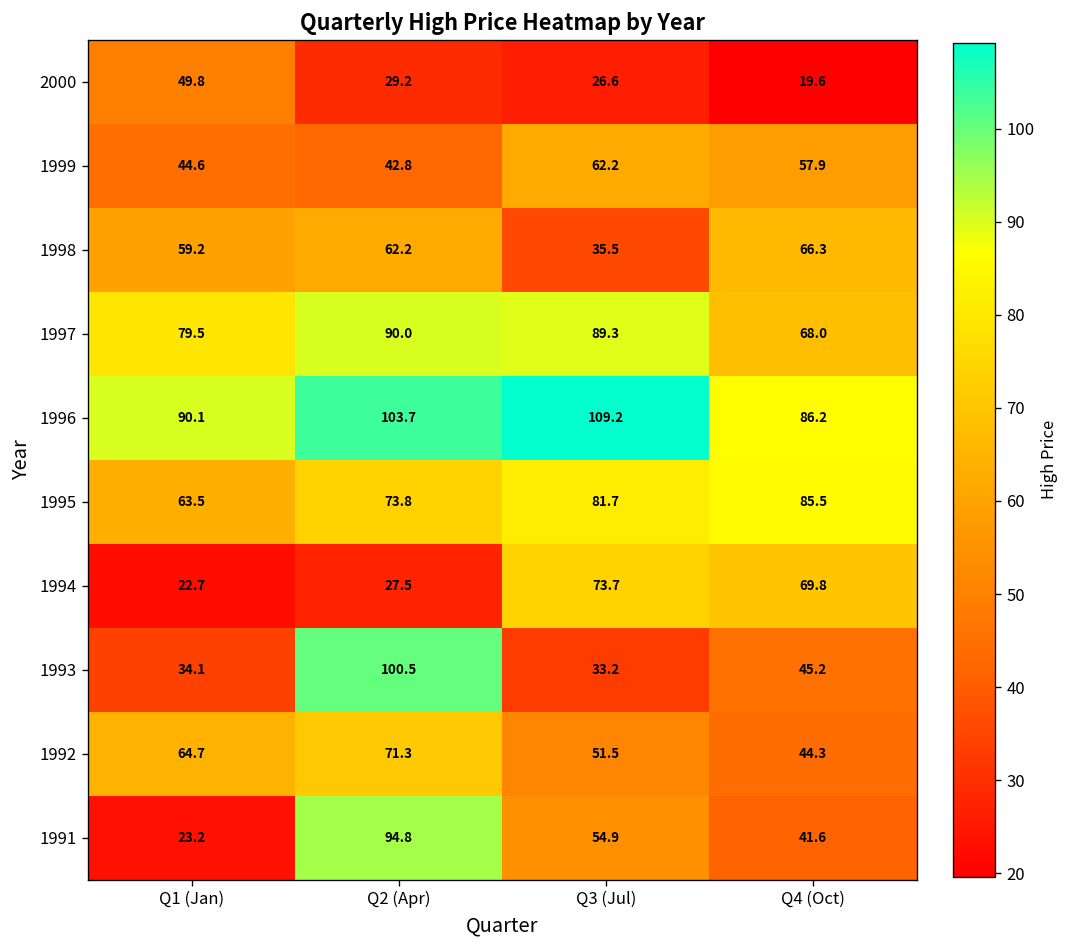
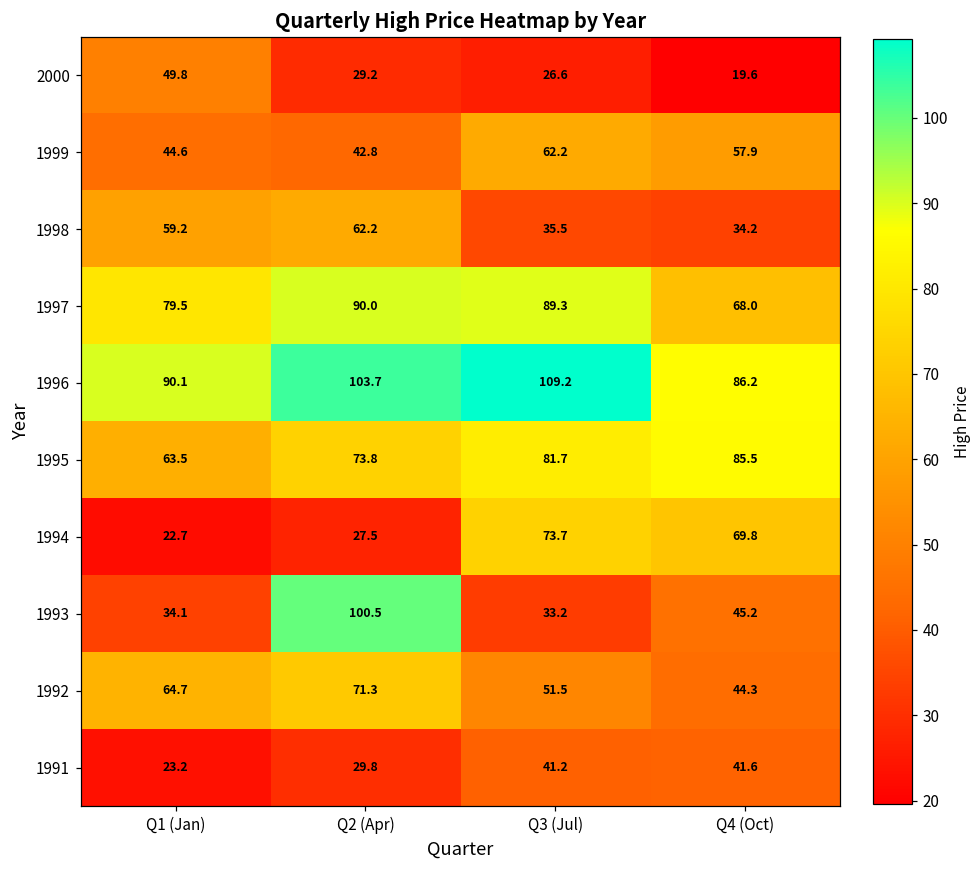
  {
    "2000": {
      "Q1 (Jan)": 49.8,
      "Q2 (Apr)": 29.2,
      "Q3 (Jul)": 26.6,
      "Q4 (Oct)": 19.6
    },
    "1999": {
      "Q1 (Jan)": 44.6,
      "Q2 (Apr)": 42.8,
      "Q3 (Jul)": 62.2,
      "Q4 (Oct)": 57.9
    },
    "1998": {
      "Q1 (Jan)": 59.2,
      "Q2 (Apr)": 62.2,
      "Q3 (Jul)": 35.5,
-     "Q4 (Oct)": 66.3
+     "Q4 (Oct)": 34.2
    },
    "1997": {
      "Q1 (Jan)": 79.5,
      "Q2 (Apr)": 90.0,
      "Q3 (Jul)": 89.3,
      "Q4 (Oct)": 68.0
    },
    "1996": {
      "Q1 (Jan)": 90.1,
      "Q2 (Apr)": 103.7,
      "Q3 (Jul)": 109.2,
      "Q4 (Oct)": 86.2
    },
    "1995": {
      "Q1 (Jan)": 63.5,
      "Q2 (Apr)": 73.8,
      "Q3 (Jul)": 81.7,
      "Q4 (Oct)": 85.5
    },
    "1994": {
      "Q1 (Jan)": 22.7,
      "Q2 (Apr)": 27.5,
      "Q3 (Jul)": 73.7,
      "Q4 (Oct)": 69.8
    },
    "1993": {
      "Q1 (Jan)": 34.1,
      "Q2 (Apr)": 100.5,
      "Q3 (Jul)": 33.2,
      "Q4 (Oct)": 45.2
    },
    "1992": {
      "Q1 (Jan)": 64.7,
      "Q2 (Apr)": 71.3,
      "Q3 (Jul)": 51.5,
      "Q4 (Oct)": 44.3
    },
    "1991": {
      "Q1 (Jan)": 23.2,
-     "Q2 (Apr)": 94.8,
-     "Q3 (Jul)": 54.9,
+     "Q2 (Apr)": 29.8,
+     "Q3 (Jul)": 41.2,
      "Q4 (Oct)": 41.6
    }
  }
